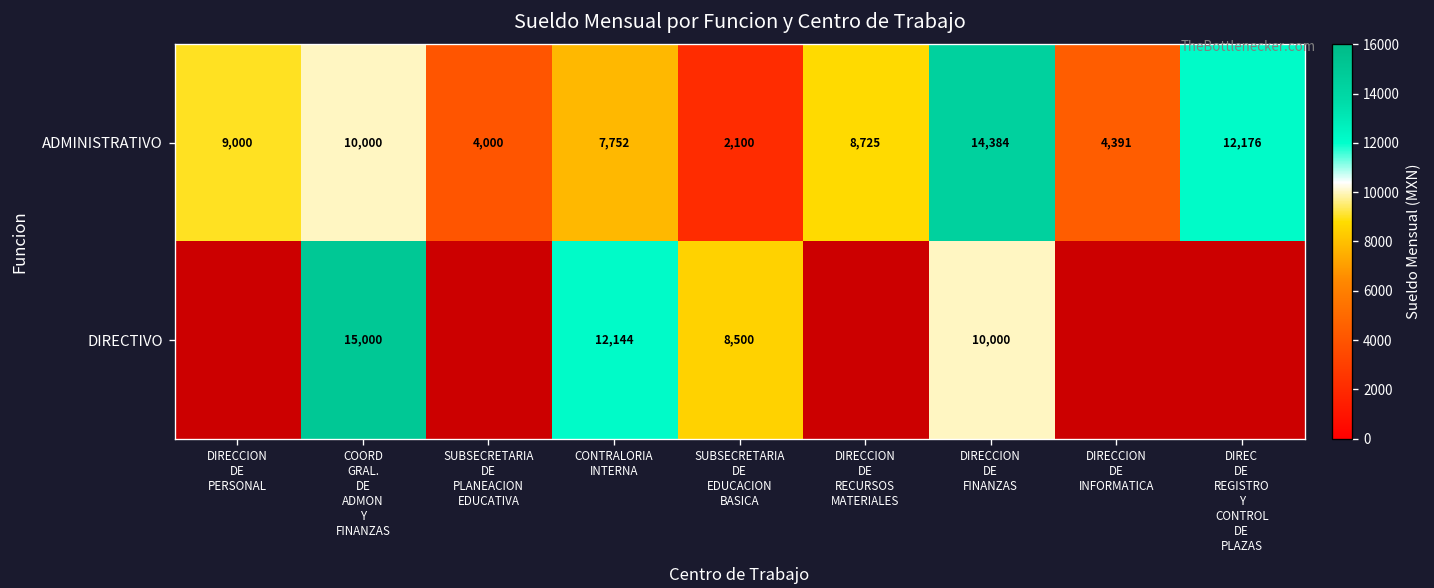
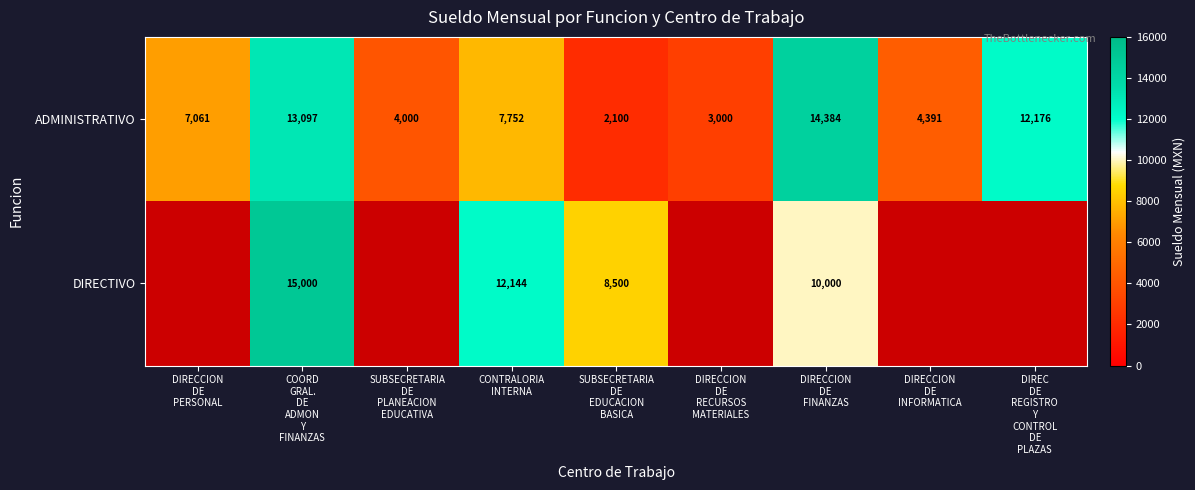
  {
    "ADMINISTRATIVO": {
-     "DIRECCION DE PERSONAL": "9,000",
-     "COORD GRAL. DE ADMON Y FINANZAS": "10,000",
+     "DIRECCION DE PERSONAL": "7,061",
+     "COORD GRAL. DE ADMON Y FINANZAS": "13,097",
      "SUBSECRETARIA DE PLANEACION EDUCATIVA": "4,000",
      "CONTRALORIA INTERNA": "7,752",
      "SUBSECRETARIA DE EDUCACION BASICA": "2,100",
-     "DIRECCION DE RECURSOS MATERIALES": "8,725",
+     "DIRECCION DE RECURSOS MATERIALES": "3,000",
      "DIRECCION DE FINANZAS": "14,384",
      "DIRECCION DE INFORMATICA": "4,391"
    },
    "DIRECTIVO": {
      "COORD GRAL. DE ADMON Y FINANZAS": "15,000",
      "CONTRALORIA INTERNA": "12,144",
      "SUBSECRETARIA DE EDUCACION BASICA": "8,500",
      "DIRECCION DE FINANZAS": "10,000"
    }
  }
